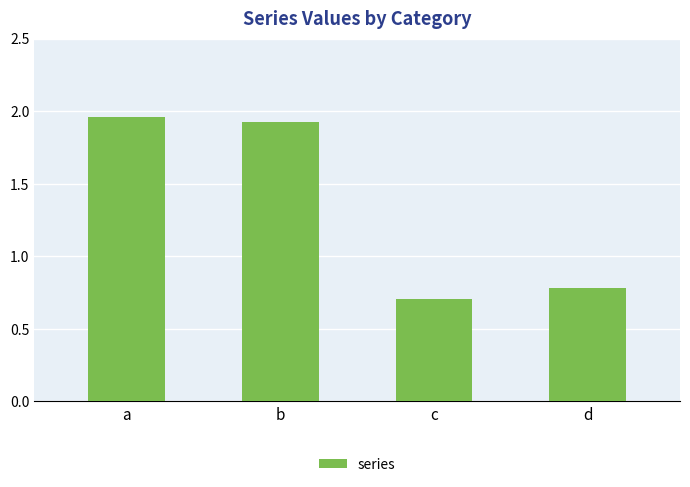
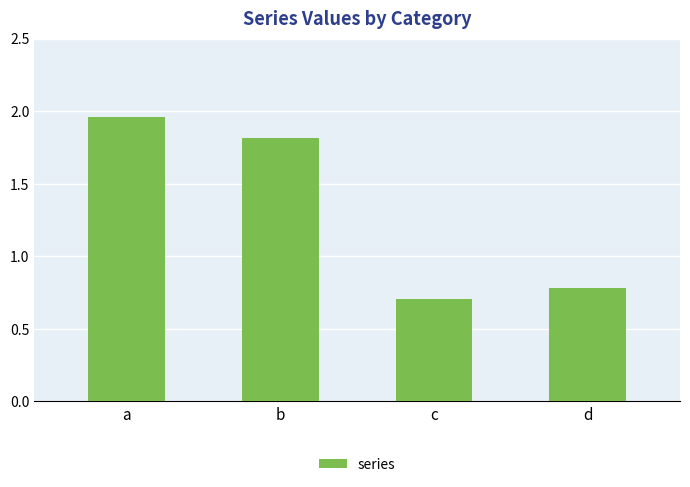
  {
    "a": 1.96,
-   "b": 1.92,
+   "b": 1.82,
    "c": 0.70,
    "d": 0.78
  }
